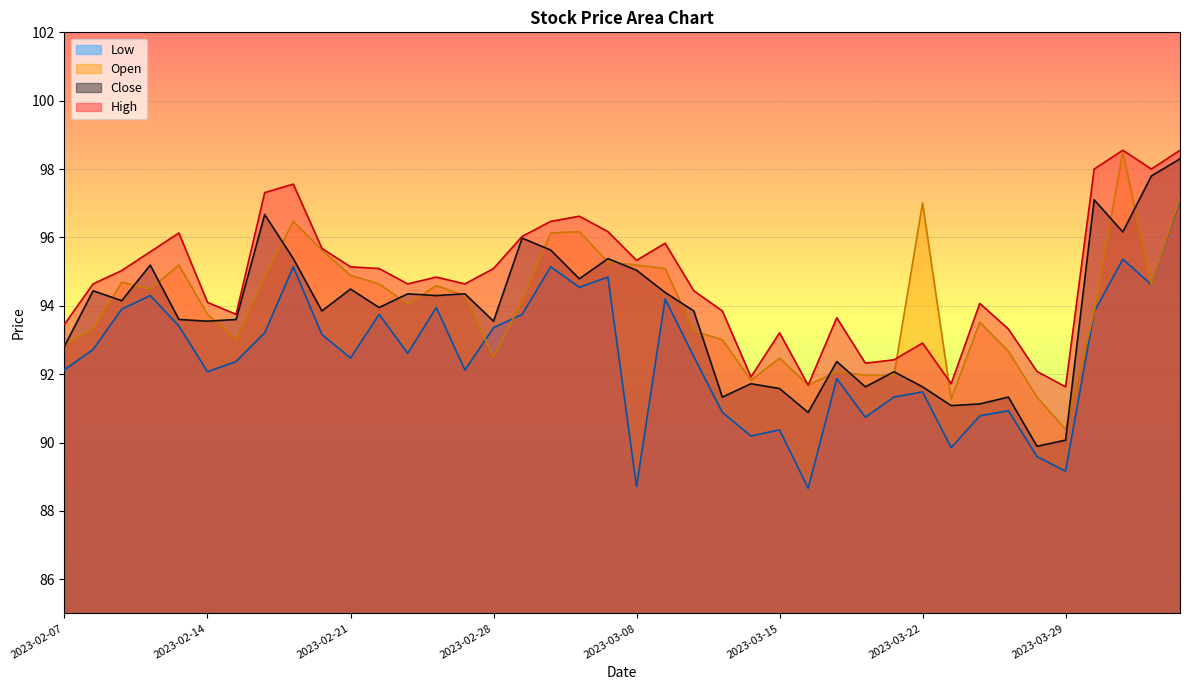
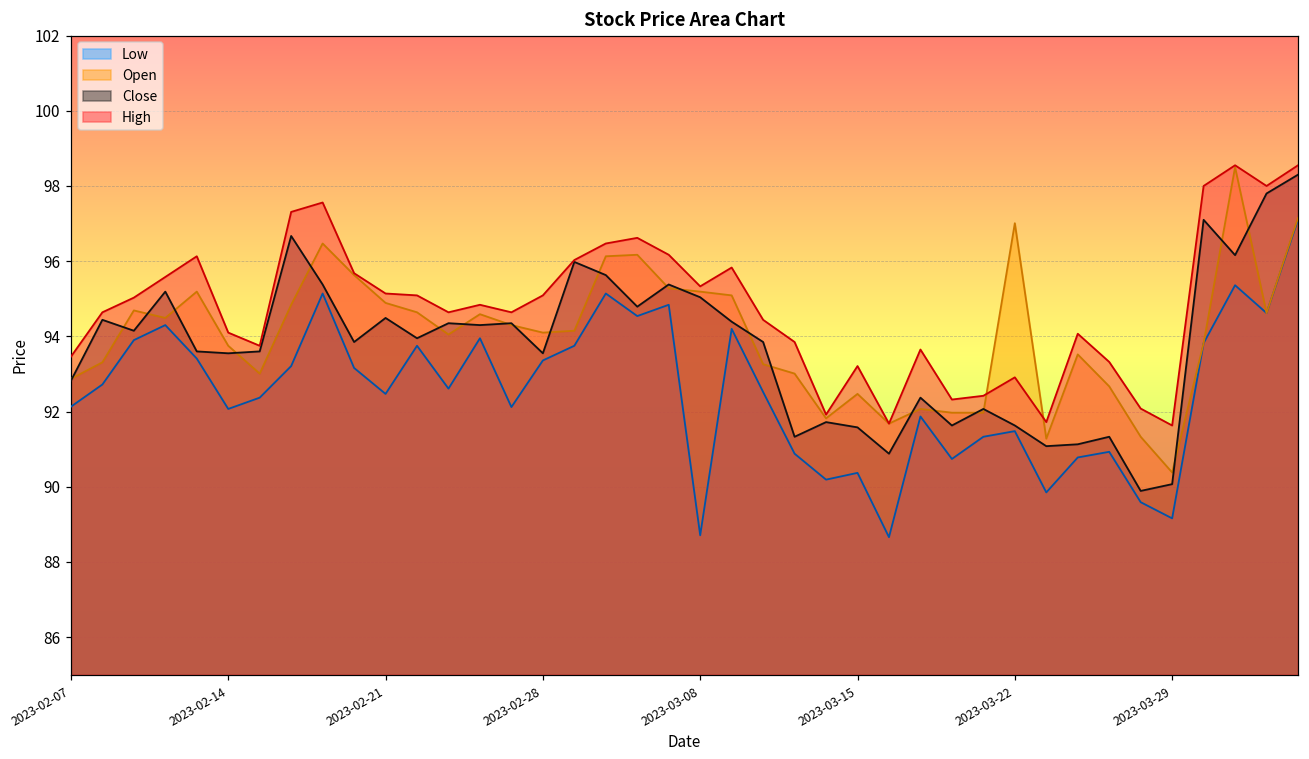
  {
    "Low": {
      "2023-02-07": 92.1,
      "2023-02-14": 92.1,
      "2023-02-21": 92.5,
      "2023-02-28": 93.4,
      "2023-03-08": 88.7,
      "2023-03-15": 90.4,
      "2023-03-22": 91.5,
      "2023-03-29": 89.2
    },
    "Open": {
      "2023-02-14": 93.8,
      "2023-02-21": 94.9,
-     "2023-02-28": 92.5,
+     "2023-02-28": 94.1,
      "2023-03-08": 95.2,
      "2023-03-15": 92.5,
      "2023-03-22": 97.0,
      "2023-03-29": 90.4
    },
    "Close": {
      "2023-02-14": 93.6,
      "2023-02-21": 94.5,
      "2023-02-28": 93.6,
      "2023-03-08": 95.0,
      "2023-03-15": 91.6,
      "2023-03-22": 91.6,
      "2023-03-29": 90.1
    },
    "High": {
      "2023-02-07": 93.5,
      "2023-02-14": 94.1,
      "2023-02-21": 95.1,
      "2023-02-28": 95.1,
      "2023-03-08": 95.3,
      "2023-03-15": 93.2,
      "2023-03-22": 92.9,
      "2023-03-29": 91.6
    }
  }
